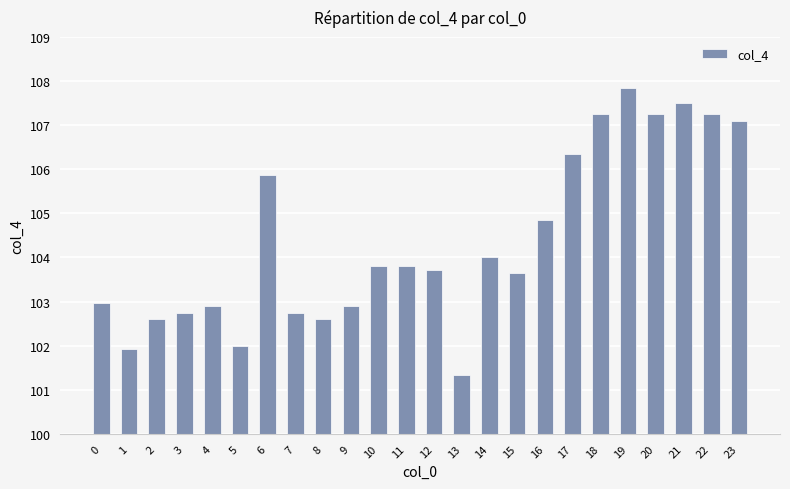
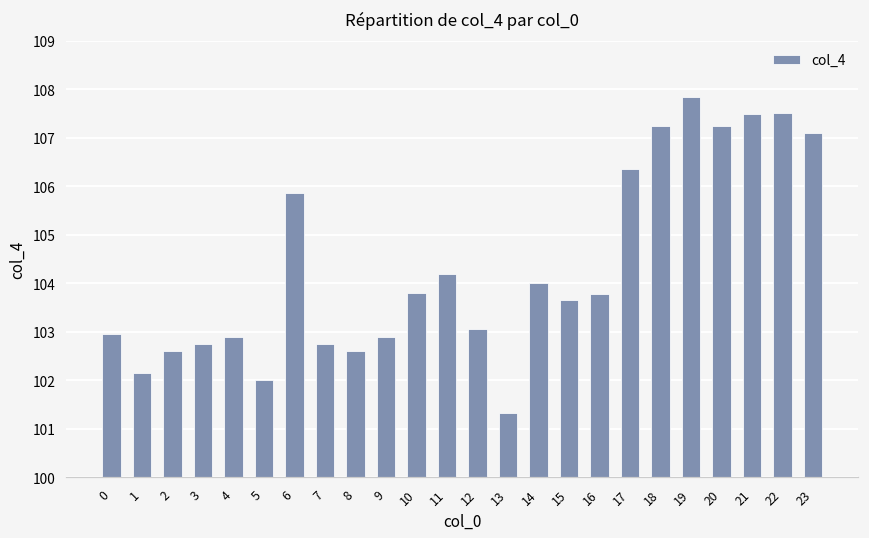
  {
    "0": 103.0,
-   "1": 101.9,
+   "1": 102.2,
    "2": 102.6,
    "3": 102.8,
    "4": 102.9,
    "5": 102.0,
    "6": 105.9,
    "7": 102.8,
    "8": 102.6,
    "9": 102.9,
    "10": 103.8,
-   "11": 103.8,
-   "12": 103.7,
+   "11": 104.2,
+   "12": 103.1,
    "13": 101.3,
    "14": 104.0,
    "15": 103.7,
-   "16": 104.9,
+   "16": 103.8,
    "17": 106.4,
    "18": 107.3,
    "19": 107.9,
    "20": 107.3,
    "21": 107.5,
-   "22": 107.3,
+   "22": 107.5,
    "23": 107.1
  }
